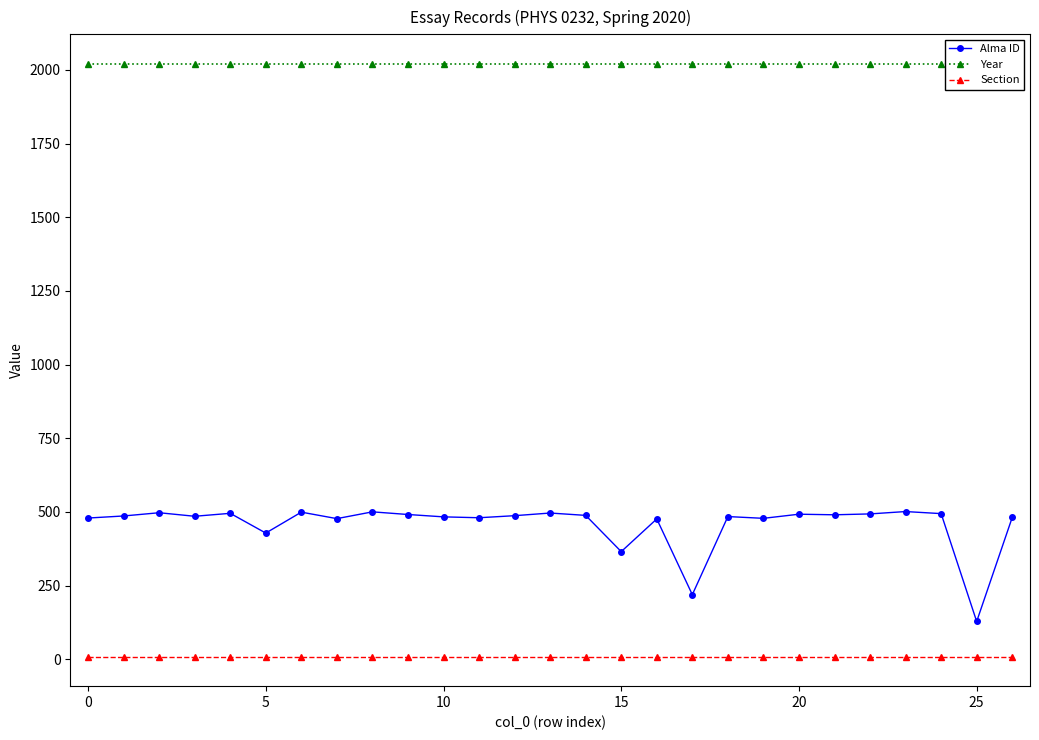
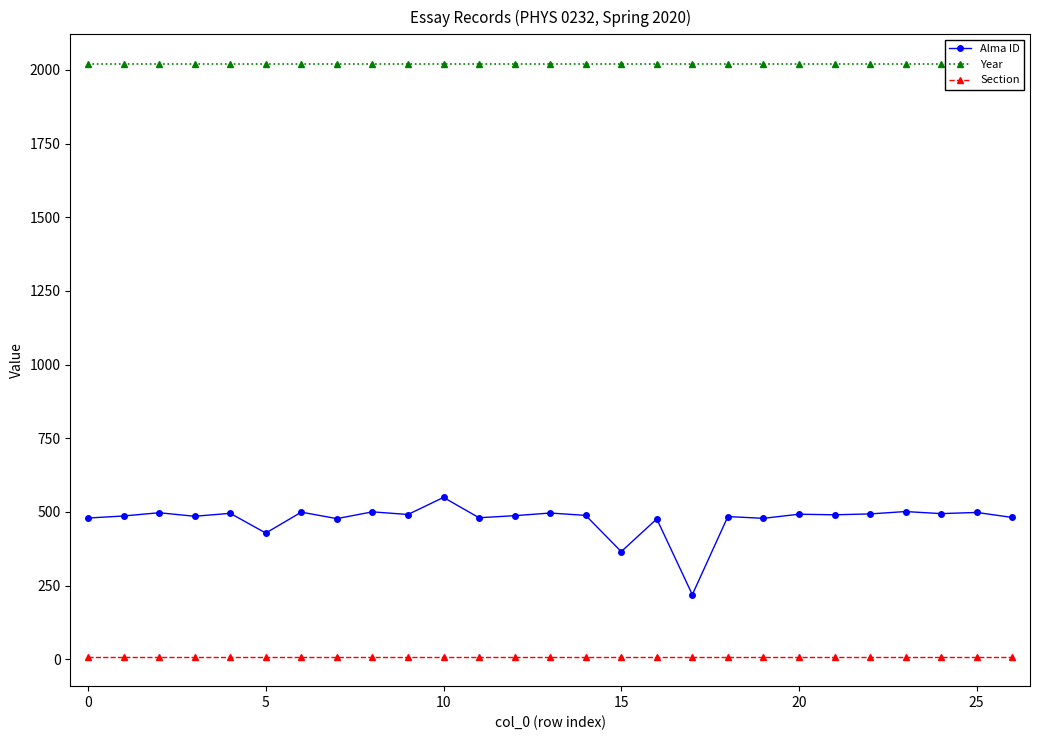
  {
    "Alma ID": {
      "0": 480,
      "5": 430,
-     "10": 480,
+     "10": 550,
      "15": 370,
      "20": 490,
-     "25": 130
+     "25": 500
    },
    "Year": {
      "0": 2020,
      "5": 2020,
      "10": 2020,
      "15": 2020,
      "20": 2020
    },
    "Section": {
      "0": 10,
      "5": 10,
      "10": 10,
      "15": 10,
      "20": 10,
      "25": 10
    }
  }
